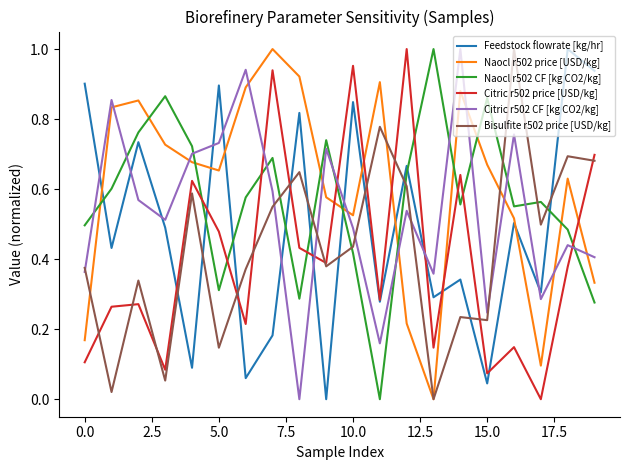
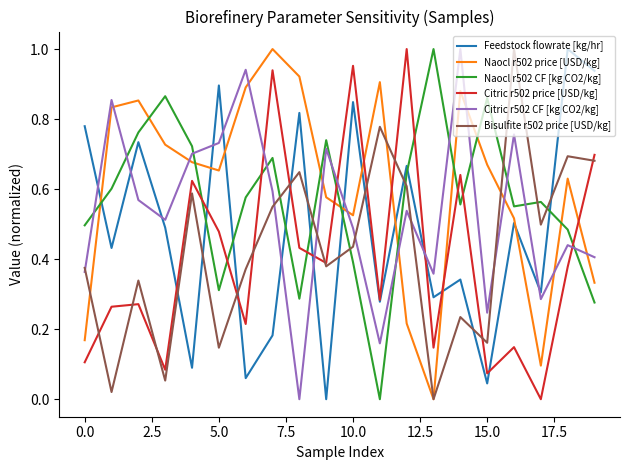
  {
    "Feedstock flowrate [kg/hr]": {
-     "0.0": 0.90,
+     "0.0": 0.78,
      "5.0": 0.90,
      "10.0": 0.85,
      "15.0": 0.05
    },
    "Naocl r502 price [USD/kg]": {
      "0.0": 0.17,
      "5.0": 0.65,
      "10.0": 0.53,
      "15.0": 0.67
    },
    "Naocl r502 CF [kg CO2/kg]": {
      "0.0": 0.50,
      "5.0": 0.31,
-     "10.0": 0.42
+     "10.0": 0.39
    },
    "Citric r502 price [USD/kg]": {
      "0.0": 0.11,
      "5.0": 0.48,
      "10.0": 0.95,
      "15.0": 0.07
    },
    "Citric r502 CF [kg CO2/kg]": {
      "0.0": 0.36,
      "5.0": 0.73,
      "10.0": 0.49,
      "15.0": 0.25
    },
    "Bisulfite r502 price [USD/kg]": {
      "0.0": 0.38,
      "5.0": 0.15,
      "10.0": 0.44,
-     "15.0": 0.23
+     "15.0": 0.16
    }
  }
